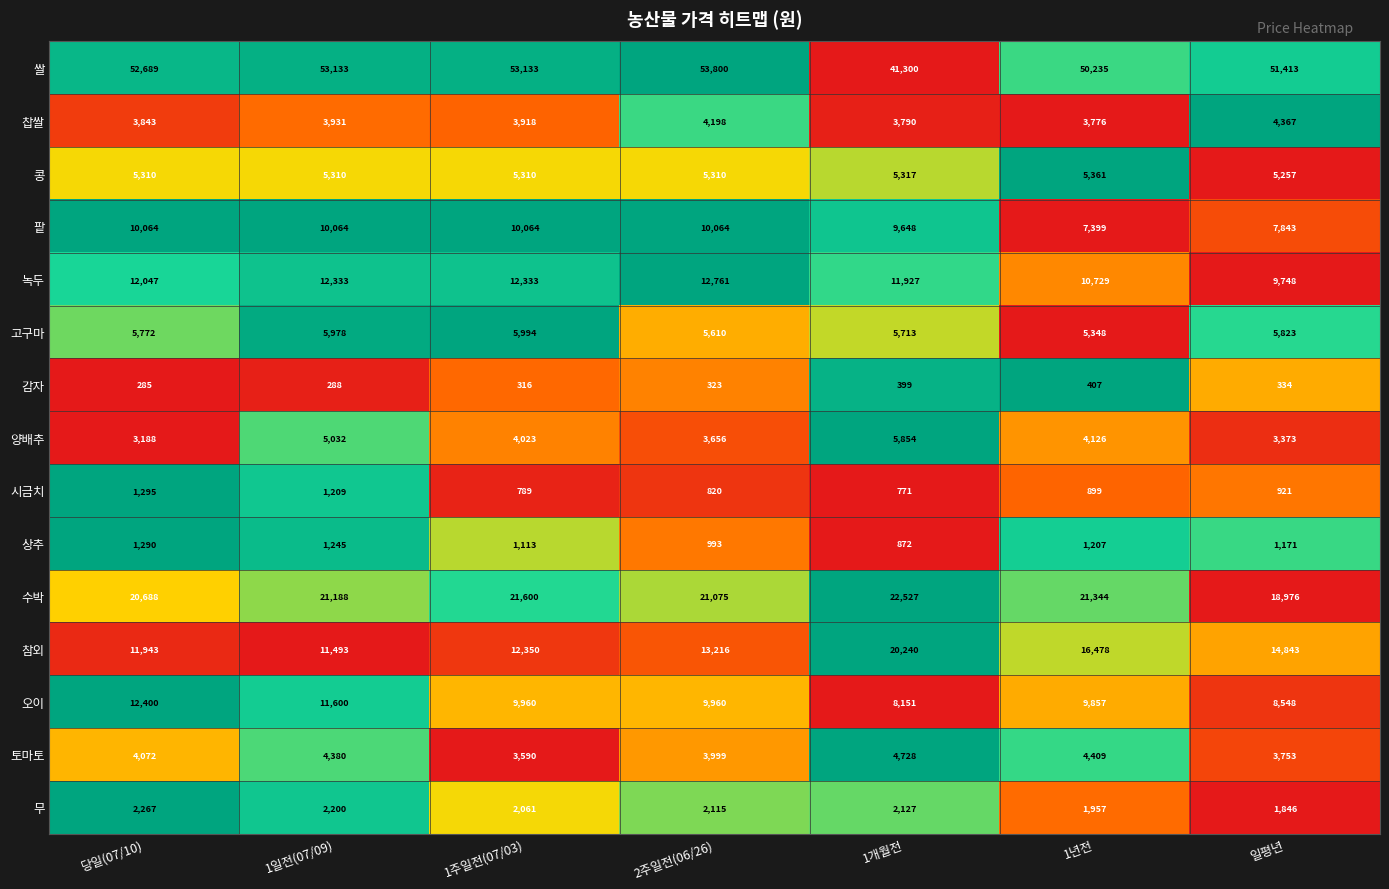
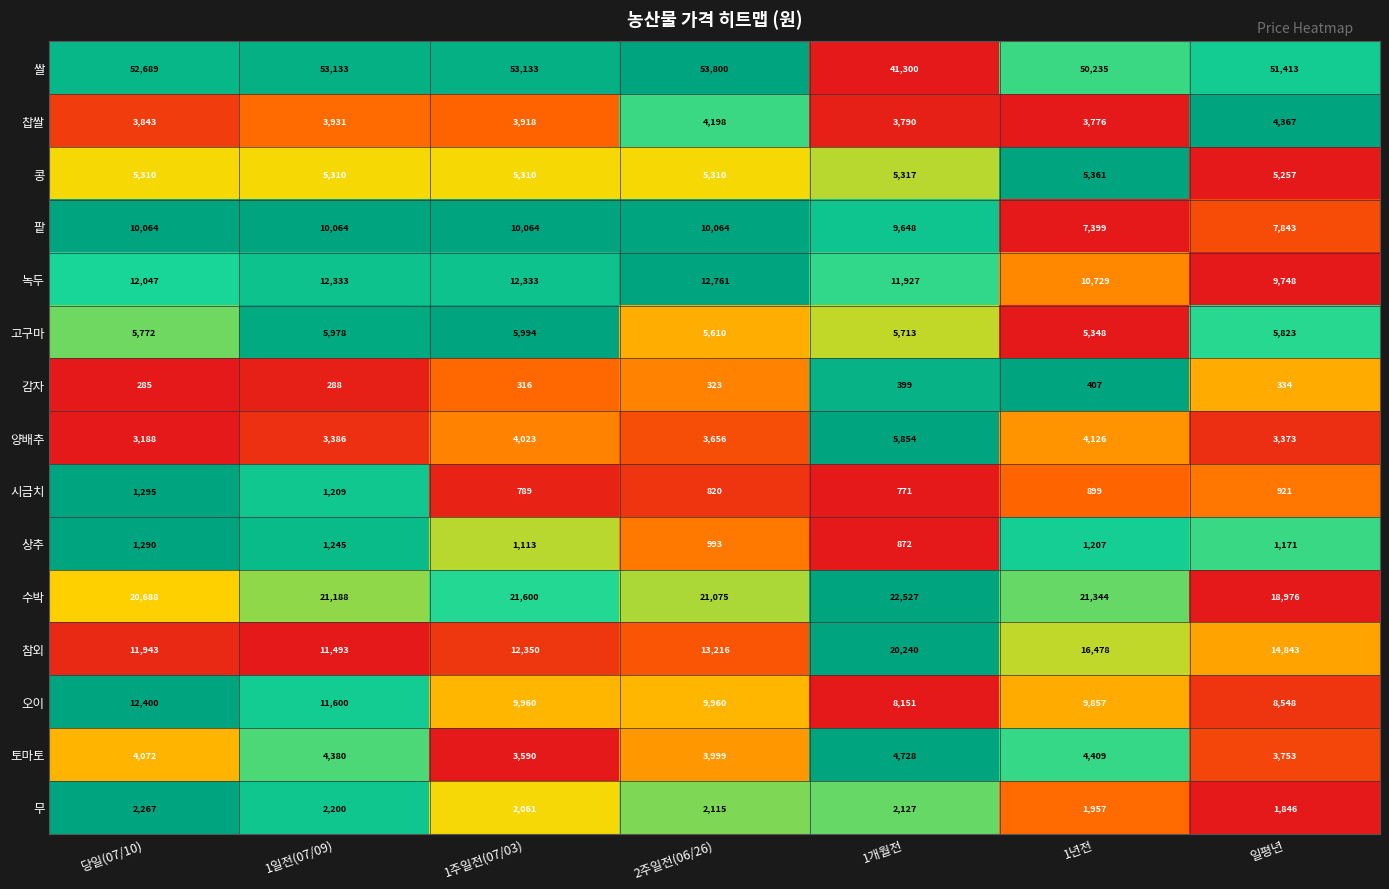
  {
    "쌀": {
      "당일(07/10)": "52,689",
      "1일전(07/09)": "53,133",
      "1주일전(07/03)": "53,133",
      "2주일전(06/26)": "53,800",
      "1개월전": "41,300",
      "1년전": "50,235",
      "일평년": "51,413"
    },
    "찹쌀": {
      "당일(07/10)": "3,843",
      "1일전(07/09)": "3,931",
      "1주일전(07/03)": "3,918",
      "2주일전(06/26)": "4,198",
      "1개월전": "3,790",
      "1년전": "3,776",
      "일평년": "4,367"
    },
    "콩": {
      "당일(07/10)": "5,310",
      "1일전(07/09)": "5,310",
      "1주일전(07/03)": "5,310",
      "2주일전(06/26)": "5,310",
      "1개월전": "5,317",
      "1년전": "5,361",
      "일평년": "5,257"
    },
    "팥": {
      "당일(07/10)": "10,064",
      "1일전(07/09)": "10,064",
      "1주일전(07/03)": "10,064",
      "2주일전(06/26)": "10,064",
      "1개월전": "9,648",
      "1년전": "7,399",
      "일평년": "7,843"
    },
    "녹두": {
      "당일(07/10)": "12,047",
      "1일전(07/09)": "12,333",
      "1주일전(07/03)": "12,333",
      "2주일전(06/26)": "12,761",
      "1개월전": "11,927",
      "1년전": "10,729",
      "일평년": "9,748"
    },
    "고구마": {
      "당일(07/10)": "5,772",
      "1일전(07/09)": "5,978",
      "1주일전(07/03)": "5,994",
      "2주일전(06/26)": "5,610",
      "1개월전": "5,713",
      "1년전": "5,348",
      "일평년": "5,823"
    },
    "감자": {
      "당일(07/10)": "285",
      "1일전(07/09)": "288",
      "1주일전(07/03)": "316",
      "2주일전(06/26)": "323",
      "1개월전": "399",
      "1년전": "407",
      "일평년": "334"
    },
    "양배추": {
      "당일(07/10)": "3,188",
-     "1일전(07/09)": "5,032",
+     "1일전(07/09)": "3,386",
      "1주일전(07/03)": "4,023",
      "2주일전(06/26)": "3,656",
      "1개월전": "5,854",
      "1년전": "4,126",
      "일평년": "3,373"
    },
    "시금치": {
      "당일(07/10)": "1,295",
      "1일전(07/09)": "1,209",
      "1주일전(07/03)": "789",
      "2주일전(06/26)": "820",
      "1개월전": "771",
      "1년전": "899",
      "일평년": "921"
    },
    "상추": {
      "당일(07/10)": "1,290",
      "1일전(07/09)": "1,245",
      "1주일전(07/03)": "1,113",
      "2주일전(06/26)": "993",
      "1개월전": "872",
      "1년전": "1,207",
      "일평년": "1,171"
    },
    "수박": {
      "당일(07/10)": "20,688",
      "1일전(07/09)": "21,188",
      "1주일전(07/03)": "21,600",
      "2주일전(06/26)": "21,075",
      "1개월전": "22,527",
      "1년전": "21,344",
      "일평년": "18,976"
    },
    "참외": {
      "당일(07/10)": "11,943",
      "1일전(07/09)": "11,493",
      "1주일전(07/03)": "12,350",
      "2주일전(06/26)": "13,216",
      "1개월전": "20,240",
      "1년전": "16,478",
      "일평년": "14,843"
    },
    "오이": {
      "당일(07/10)": "12,400",
      "1일전(07/09)": "11,600",
      "1주일전(07/03)": "9,960",
      "2주일전(06/26)": "9,960",
      "1개월전": "8,151",
      "1년전": "9,857",
      "일평년": "8,548"
    },
    "토마토": {
      "당일(07/10)": "4,072",
      "1일전(07/09)": "4,380",
      "1주일전(07/03)": "3,590",
      "2주일전(06/26)": "3,999",
      "1개월전": "4,728",
      "1년전": "4,409",
      "일평년": "3,753"
    },
    "무": {
      "당일(07/10)": "2,267",
      "1일전(07/09)": "2,200",
      "1주일전(07/03)": "2,061",
      "2주일전(06/26)": "2,115",
      "1개월전": "2,127",
      "1년전": "1,957",
      "일평년": "1,846"
    }
  }
